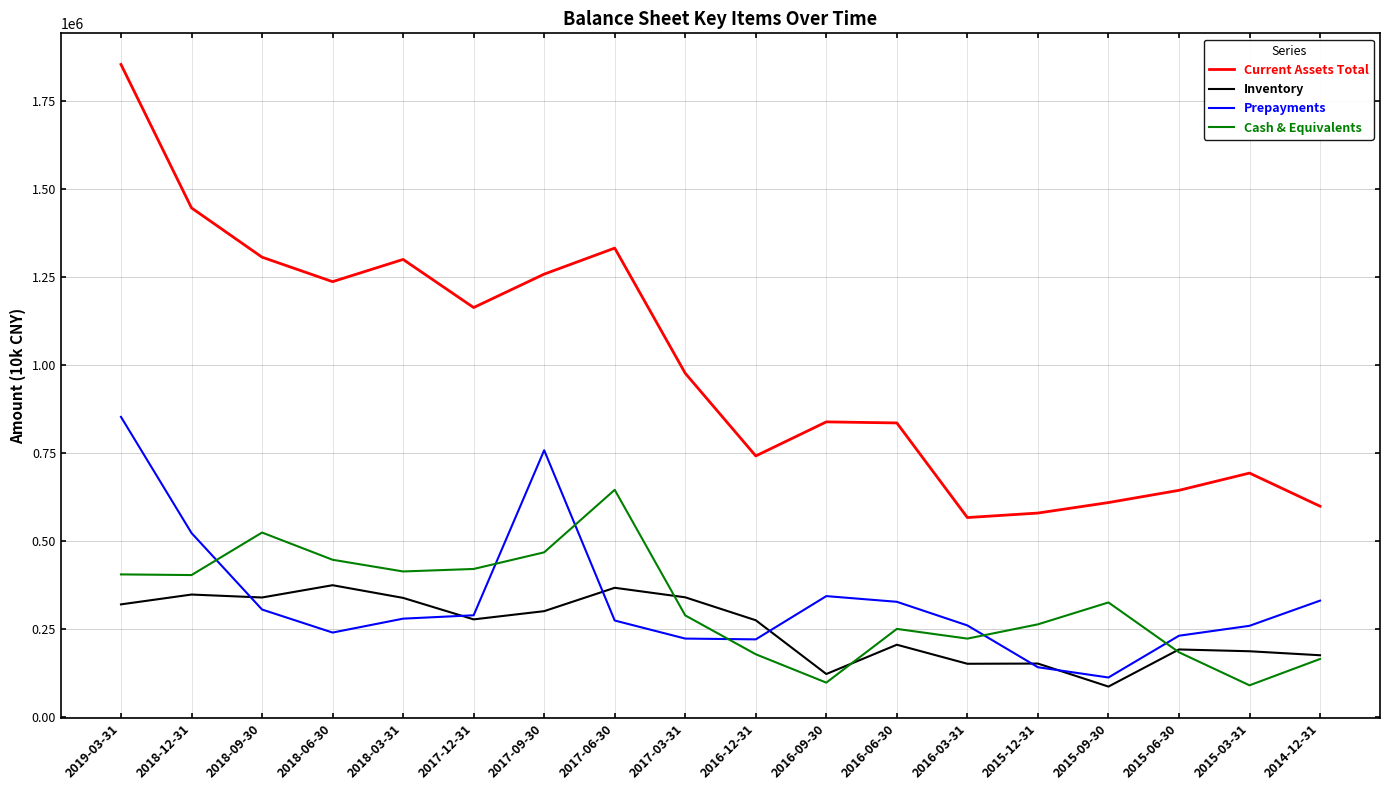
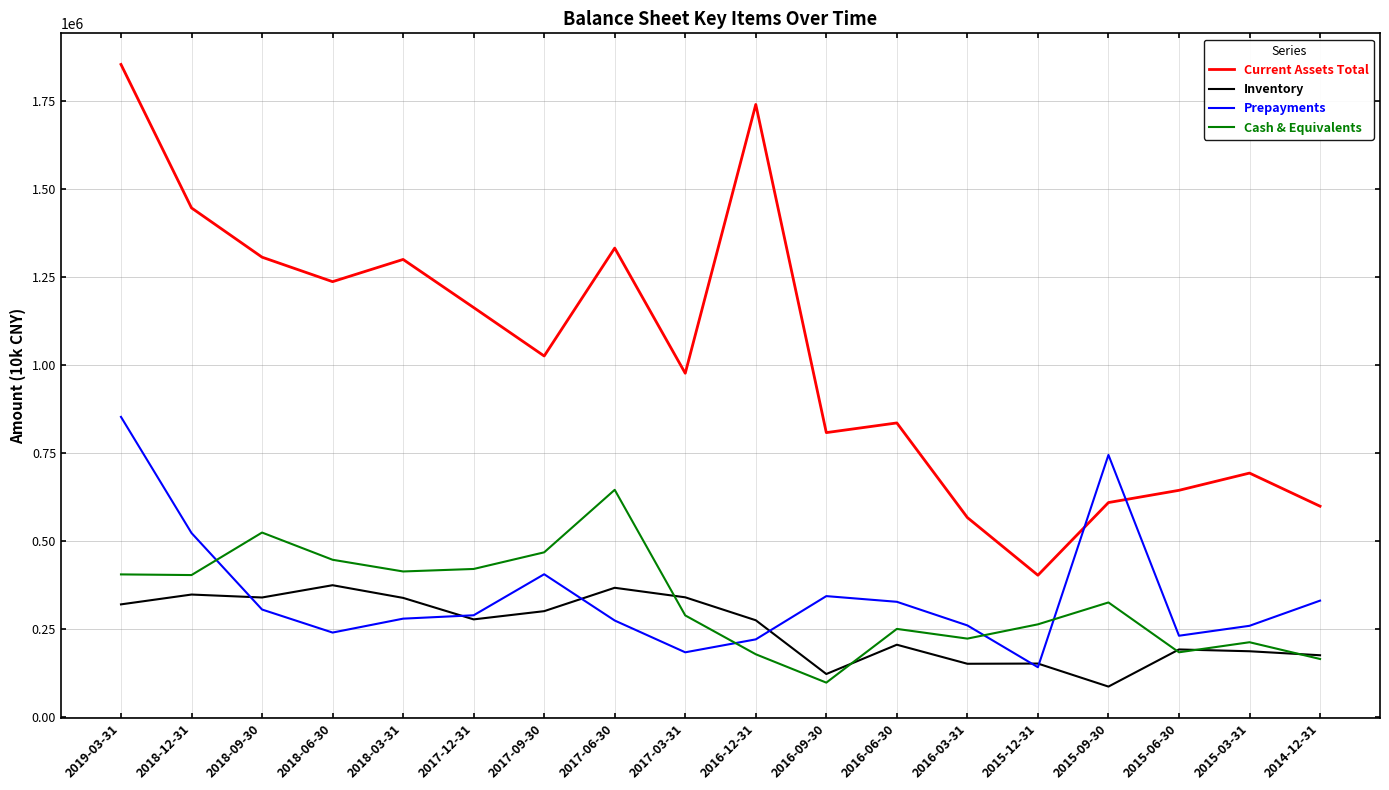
  {
    "Current Assets Total": {
      "2019-03-31": 1860000,
      "2018-12-31": 1450000,
      "2018-09-30": 1310000,
      "2018-06-30": 1240000,
      "2018-03-31": 1300000,
      "2017-12-31": 1160000,
-     "2017-09-30": 1260000,
+     "2017-09-30": 1030000,
      "2017-06-30": 1330000,
      "2017-03-31": 980000,
-     "2016-12-31": 740000,
-     "2016-09-30": 840000,
+     "2016-12-31": 1740000,
+     "2016-09-30": 810000,
      "2016-06-30": 840000,
      "2016-03-31": 570000,
-     "2015-12-31": 580000,
+     "2015-12-31": 400000,
      "2015-09-30": 610000,
      "2015-06-30": 640000,
      "2015-03-31": 690000,
      "2014-12-31": 600000
    },
    "Inventory": {
      "2019-03-31": 320000,
      "2018-12-31": 350000,
      "2018-09-30": 340000,
      "2018-06-30": 370000,
      "2018-03-31": 340000,
      "2017-12-31": 280000,
      "2017-09-30": 300000,
      "2017-06-30": 370000,
      "2017-03-31": 340000,
      "2016-12-31": 270000,
      "2016-09-30": 120000,
      "2016-06-30": 210000,
      "2016-03-31": 150000,
      "2015-12-31": 150000,
      "2015-09-30": 90000,
      "2015-06-30": 190000,
      "2015-03-31": 190000,
      "2014-12-31": 180000
    },
    "Prepayments": {
      "2019-03-31": 850000,
      "2018-12-31": 520000,
      "2018-09-30": 310000,
      "2018-06-30": 240000,
      "2018-03-31": 280000,
      "2017-12-31": 290000,
-     "2017-09-30": 760000,
+     "2017-09-30": 410000,
      "2017-06-30": 270000,
-     "2017-03-31": 220000,
+     "2017-03-31": 180000,
      "2016-12-31": 220000,
      "2016-09-30": 340000,
      "2016-06-30": 330000,
      "2016-03-31": 260000,
      "2015-12-31": 140000,
-     "2015-09-30": 110000,
+     "2015-09-30": 740000,
      "2015-06-30": 230000,
      "2015-03-31": 260000,
      "2014-12-31": 330000
    },
    "Cash & Equivalents": {
      "2019-03-31": 410000,
      "2018-12-31": 400000,
      "2018-09-30": 520000,
      "2018-06-30": 450000,
      "2018-03-31": 410000,
      "2017-12-31": 420000,
      "2017-09-30": 470000,
      "2017-06-30": 650000,
      "2017-03-31": 290000,
      "2016-12-31": 180000,
      "2016-09-30": 100000,
      "2016-06-30": 250000,
      "2016-03-31": 220000,
      "2015-12-31": 260000,
      "2015-09-30": 330000,
      "2015-06-30": 180000,
-     "2015-03-31": 90000,
+     "2015-03-31": 210000,
      "2014-12-31": 160000
    }
  }
